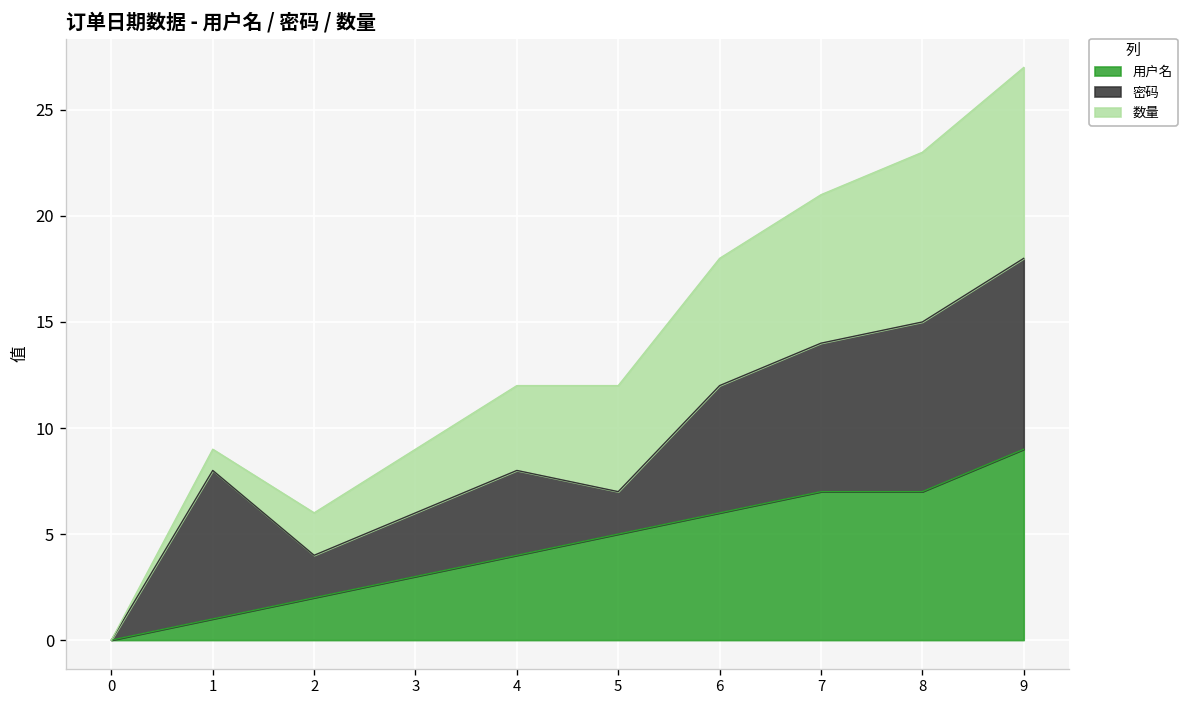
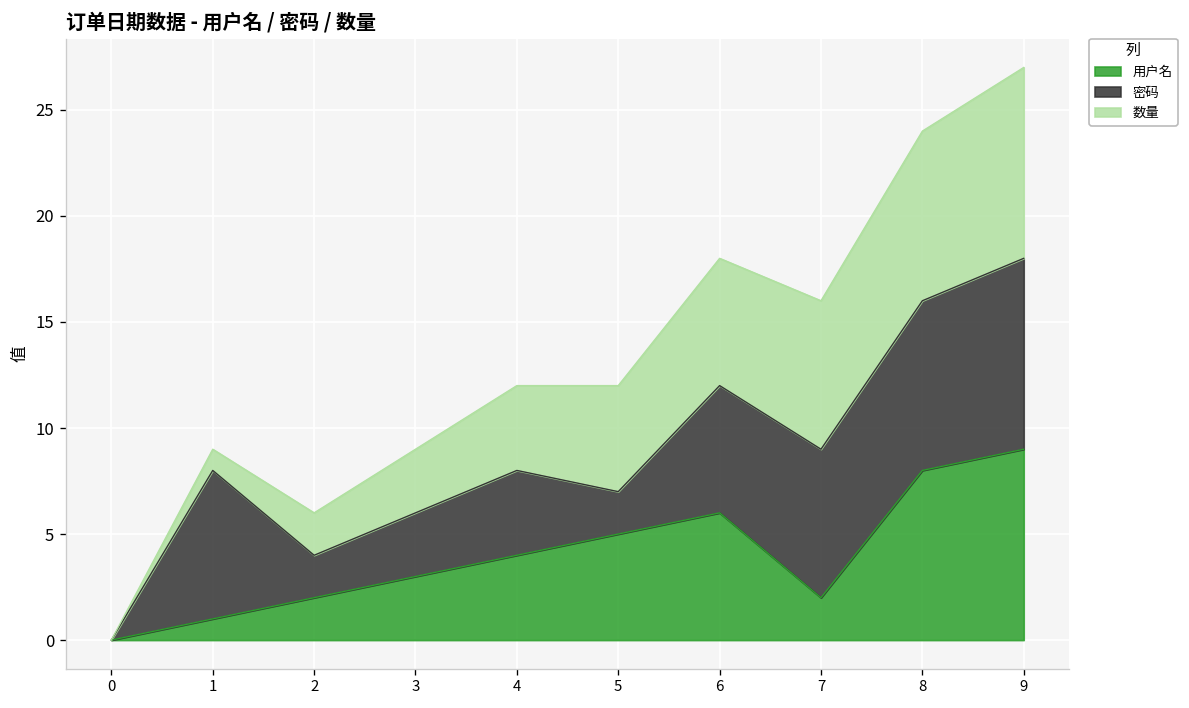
  {
    "用户名": {
      "1": 1,
      "2": 2,
      "3": 3,
      "4": 4,
      "5": 5,
      "6": 6,
-     "7": 7,
-     "8": 7,
+     "7": 2,
+     "8": 8,
      "9": 9
    },
    "密码": {
      "1": 7,
      "2": 2,
      "3": 3,
      "4": 4,
      "5": 2,
      "6": 6,
      "7": 7,
      "8": 8,
      "9": 9
    },
    "数量": {
      "1": 1,
      "2": 2,
      "3": 3,
      "4": 4,
      "5": 5,
      "6": 6,
      "7": 7,
      "8": 8,
      "9": 9
    }
  }
